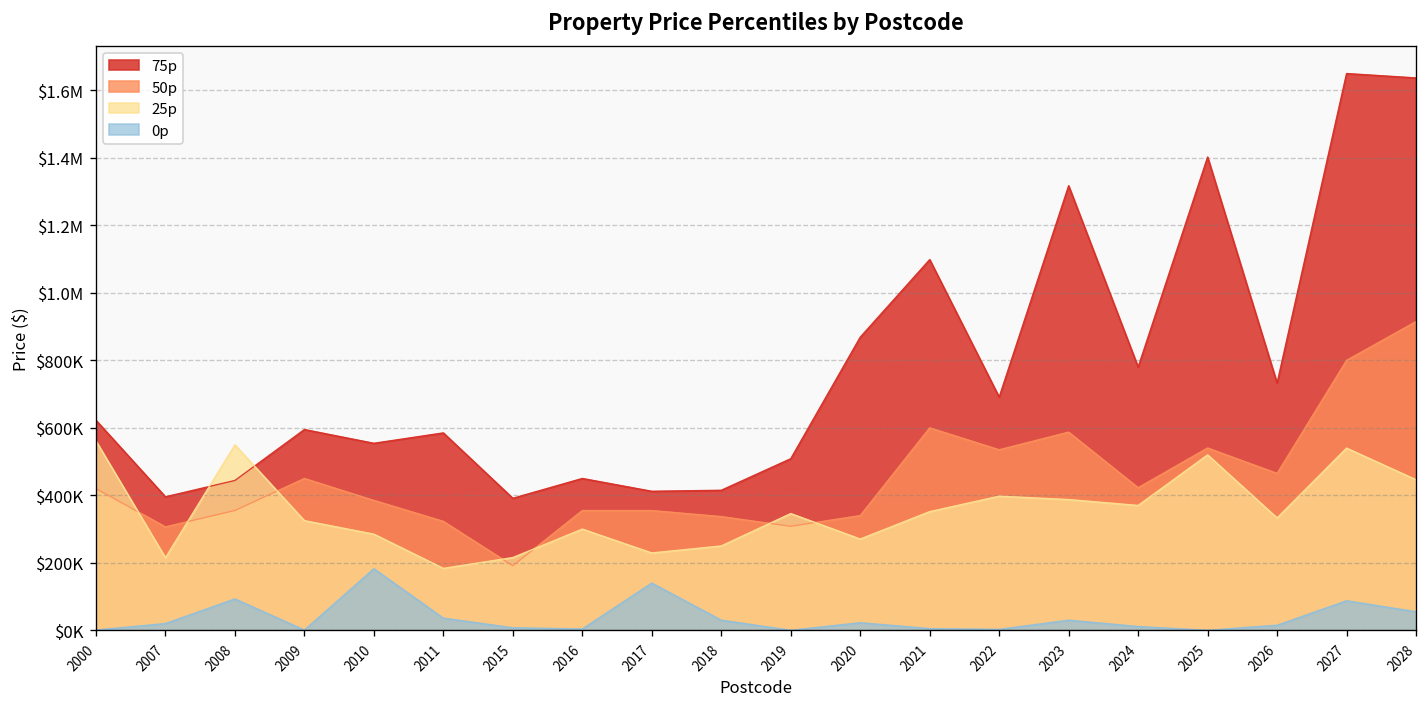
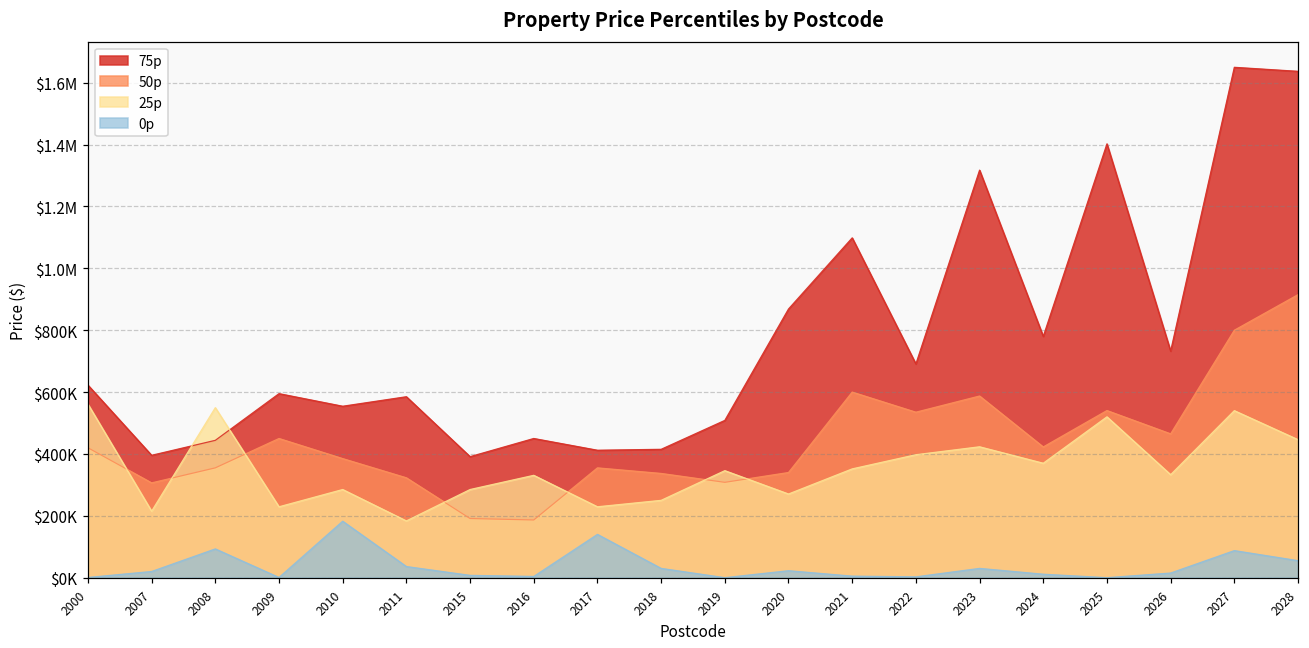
  {
    "75p": {
      "2000": "$620000",
      "2007": "$400000",
      "2008": "$440000",
      "2009": "$600000",
      "2010": "$550000",
      "2011": "$590000",
      "2015": "$390000",
      "2016": "$450000",
      "2017": "$410000",
      "2018": "$420000",
      "2019": "$510000",
      "2020": "$870000",
      "2021": "$1100000",
      "2022": "$690000",
      "2023": "$1320000",
      "2024": "$780000",
      "2025": "$1400000",
      "2026": "$730000",
      "2027": "$1650000",
      "2028": "$1640000"
    },
    "50p": {
      "2000": "$420000",
      "2007": "$310000",
      "2008": "$360000",
      "2009": "$450000",
      "2010": "$390000",
      "2011": "$320000",
      "2015": "$190000",
-     "2016": "$360000",
+     "2016": "$190000",
      "2017": "$360000",
      "2018": "$340000",
      "2019": "$310000",
      "2020": "$340000",
      "2021": "$600000",
      "2022": "$540000",
      "2023": "$590000",
      "2024": "$420000",
      "2025": "$540000",
      "2026": "$470000",
      "2027": "$800000",
      "2028": "$920000"
    },
    "25p": {
      "2000": "$560000",
      "2007": "$220000",
      "2008": "$550000",
-     "2009": "$330000",
+     "2009": "$230000",
      "2010": "$290000",
      "2011": "$180000",
-     "2015": "$220000",
-     "2016": "$300000",
+     "2015": "$290000",
+     "2016": "$330000",
      "2017": "$230000",
      "2018": "$250000",
      "2019": "$350000",
      "2020": "$270000",
      "2021": "$350000",
      "2022": "$400000",
-     "2023": "$390000",
+     "2023": "$420000",
      "2024": "$370000",
      "2025": "$520000",
      "2026": "$330000",
      "2027": "$540000",
      "2028": "$450000"
    },
    "0p": {
      "2000": "$0",
      "2007": "$20000",
      "2008": "$90000",
      "2009": "$0",
      "2010": "$180000",
      "2011": "$40000",
      "2015": "$10000",
      "2016": "$0",
      "2017": "$140000",
      "2018": "$30000",
      "2019": "$0",
      "2020": "$20000",
      "2021": "$10000",
      "2022": "$0",
      "2023": "$30000",
      "2024": "$10000",
      "2025": "$0",
      "2026": "$20000",
      "2027": "$90000",
      "2028": "$60000"
    }
  }
